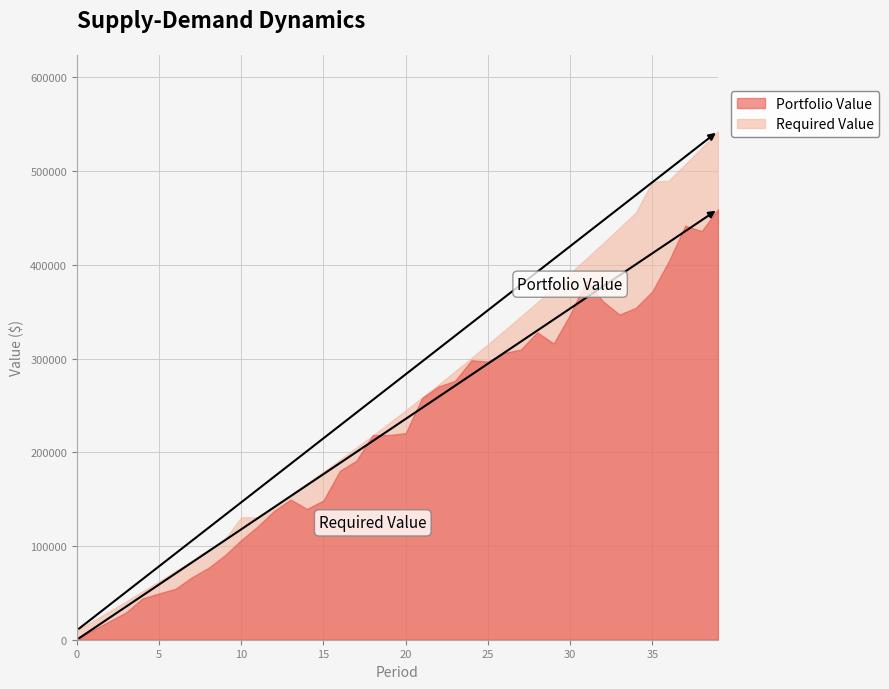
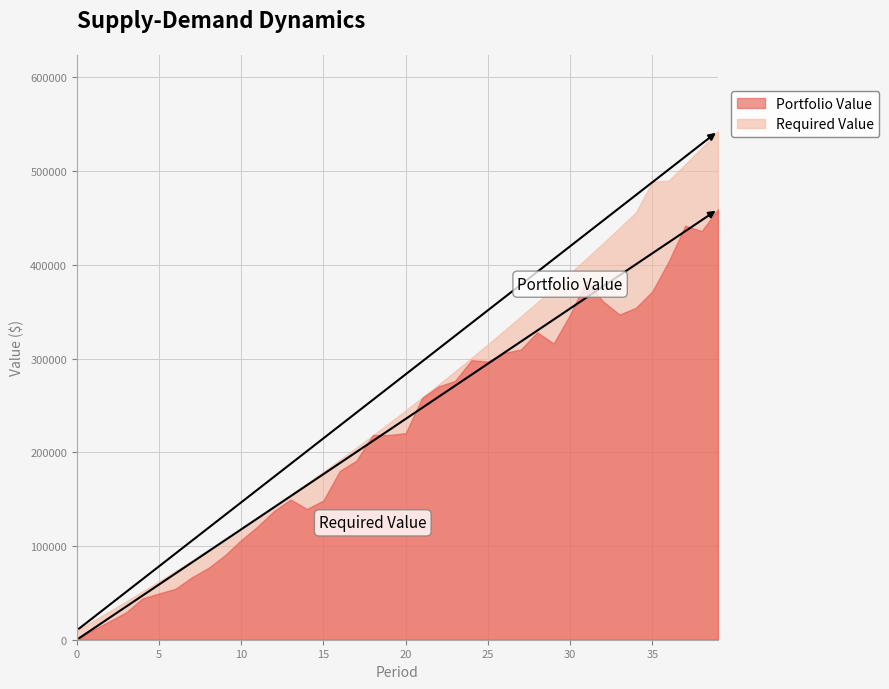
  {
    "Required Value": {
      "0": 10000,
      "5": 60000,
-     "10": 130000,
+     "10": 120000,
      "15": 180000,
      "20": 240000,
      "25": 320000,
      "35": 490000
    },
    "Portfolio Value": {
      "0": 0,
      "5": 50000,
      "10": 110000,
      "15": 150000,
      "20": 220000,
      "25": 300000,
      "30": 350000,
      "35": 370000
    }
  }
